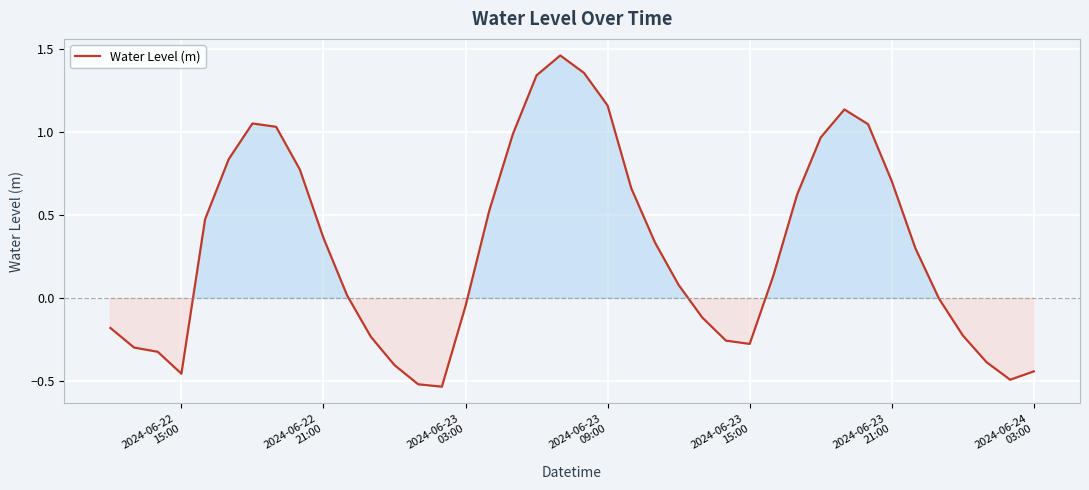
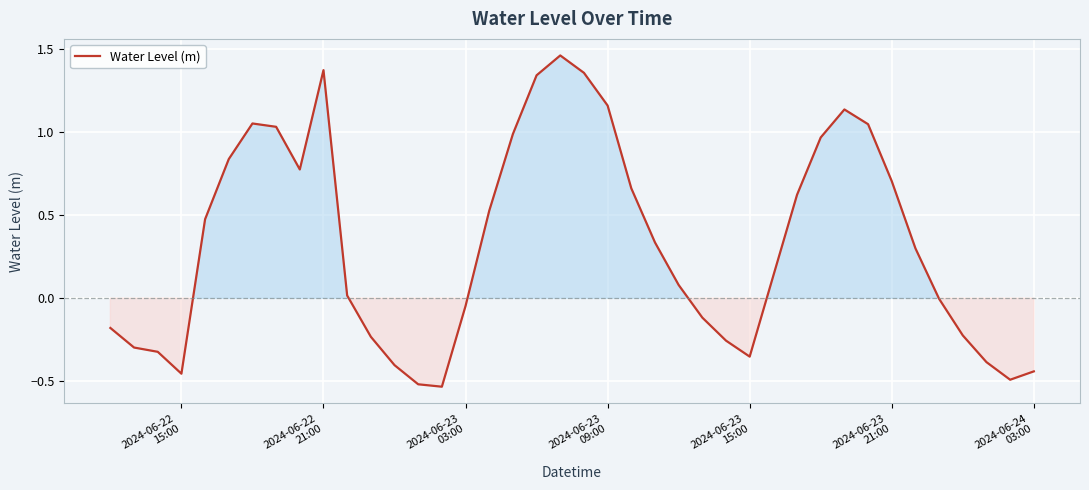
  {
    "2024-06-22 15:00": -0.45,
-   "2024-06-22 21:00": 0.36,
+   "2024-06-22 21:00": 1.37,
    "2024-06-23 03:00": -0.05,
    "2024-06-23 09:00": 1.16,
-   "2024-06-23 15:00": -0.28,
+   "2024-06-23 15:00": -0.35,
    "2024-06-23 21:00": 0.71,
    "2024-06-24 03:00": -0.44
  }
